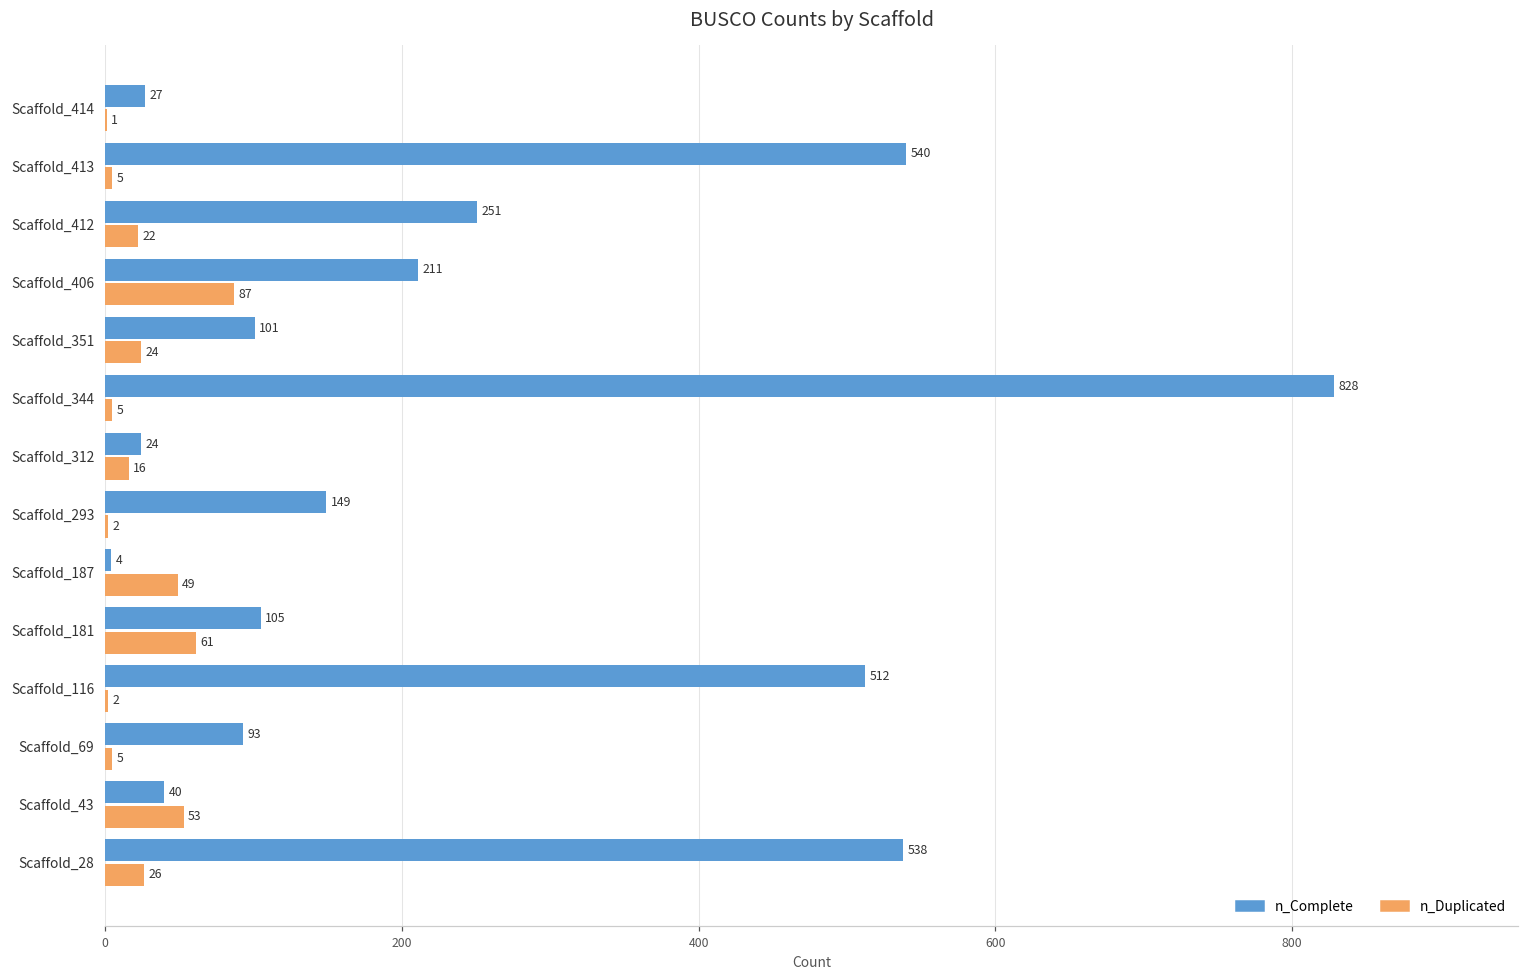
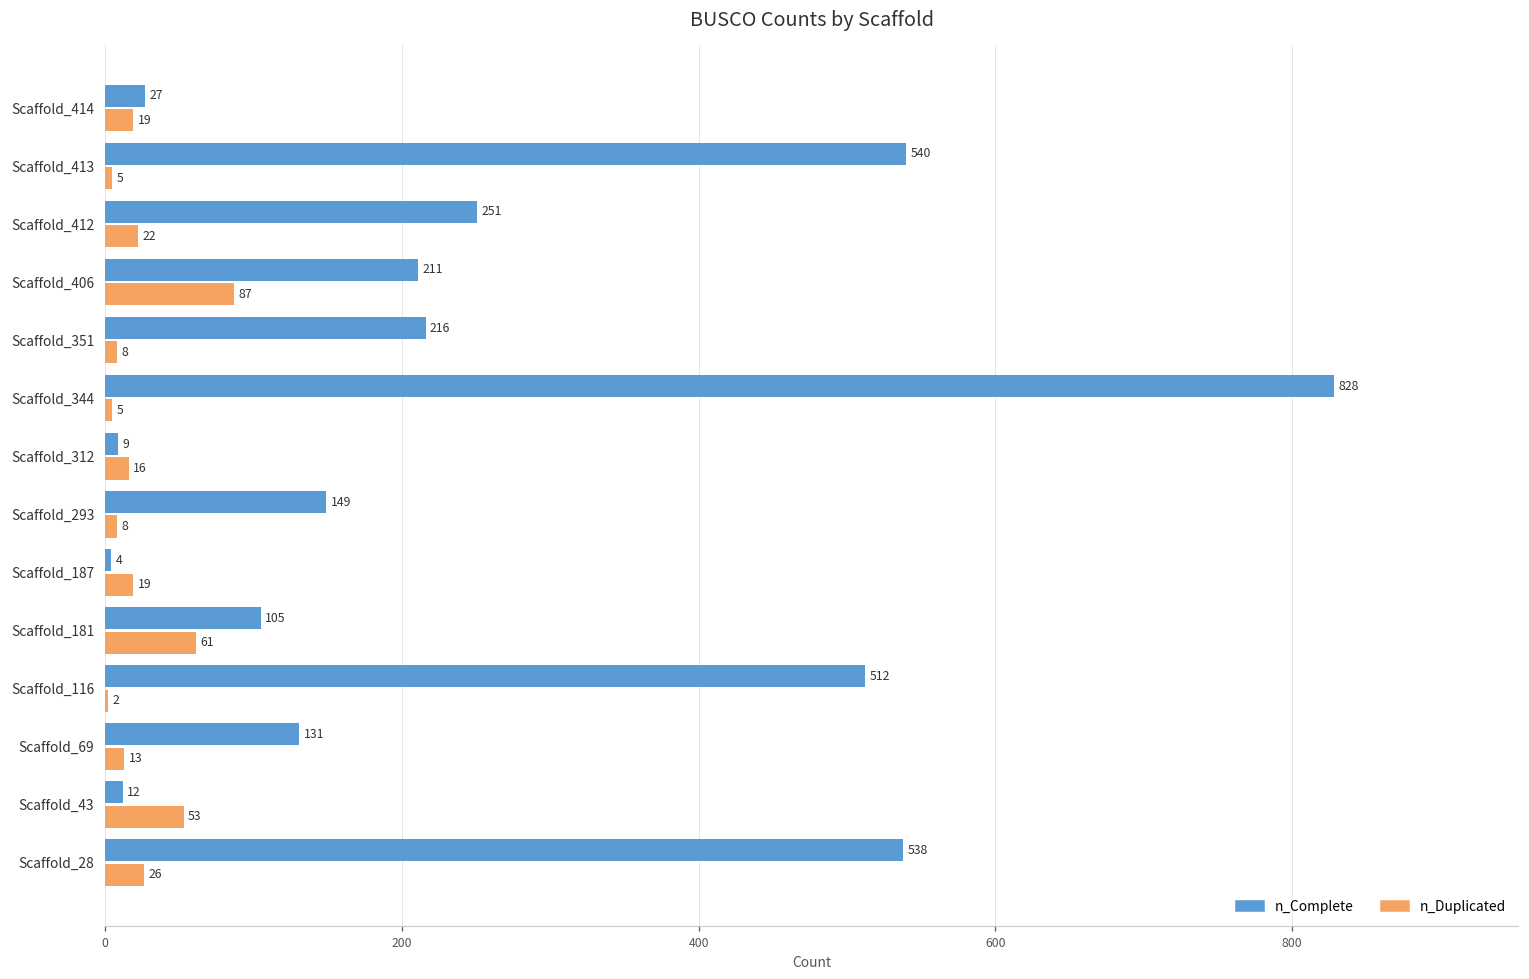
  {
    "n_Complete": {
      "Scaffold_414": 27,
      "Scaffold_413": 540,
      "Scaffold_412": 251,
      "Scaffold_406": 211,
-     "Scaffold_351": 101,
+     "Scaffold_351": 216,
      "Scaffold_344": 828,
-     "Scaffold_312": 24,
+     "Scaffold_312": 9,
      "Scaffold_293": 149,
      "Scaffold_187": 4,
      "Scaffold_181": 105,
      "Scaffold_116": 512,
-     "Scaffold_69": 93,
-     "Scaffold_43": 40,
+     "Scaffold_69": 131,
+     "Scaffold_43": 12,
      "Scaffold_28": 538
    },
    "n_Duplicated": {
-     "Scaffold_414": 1,
+     "Scaffold_414": 19,
      "Scaffold_413": 5,
      "Scaffold_412": 22,
      "Scaffold_406": 87,
-     "Scaffold_351": 24,
+     "Scaffold_351": 8,
      "Scaffold_344": 5,
      "Scaffold_312": 16,
-     "Scaffold_293": 2,
-     "Scaffold_187": 49,
+     "Scaffold_293": 8,
+     "Scaffold_187": 19,
      "Scaffold_181": 61,
      "Scaffold_116": 2,
-     "Scaffold_69": 5,
+     "Scaffold_69": 13,
      "Scaffold_43": 53,
      "Scaffold_28": 26
    }
  }
